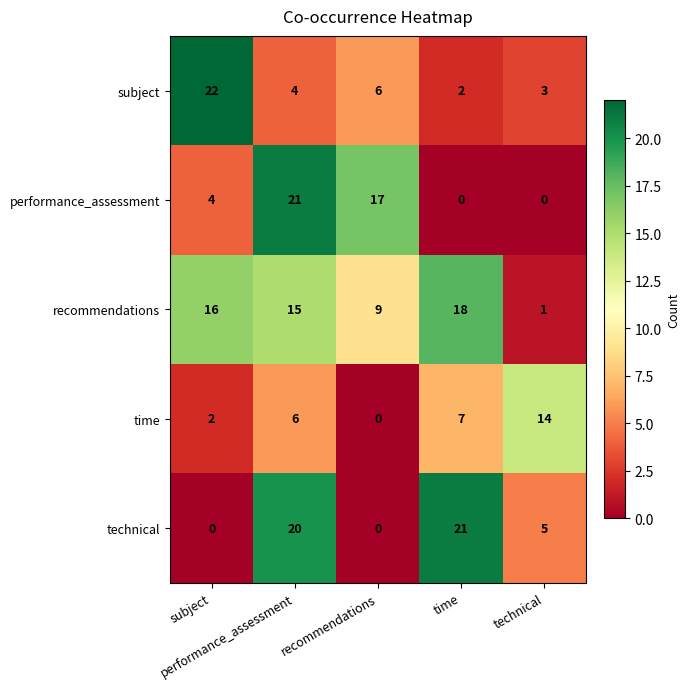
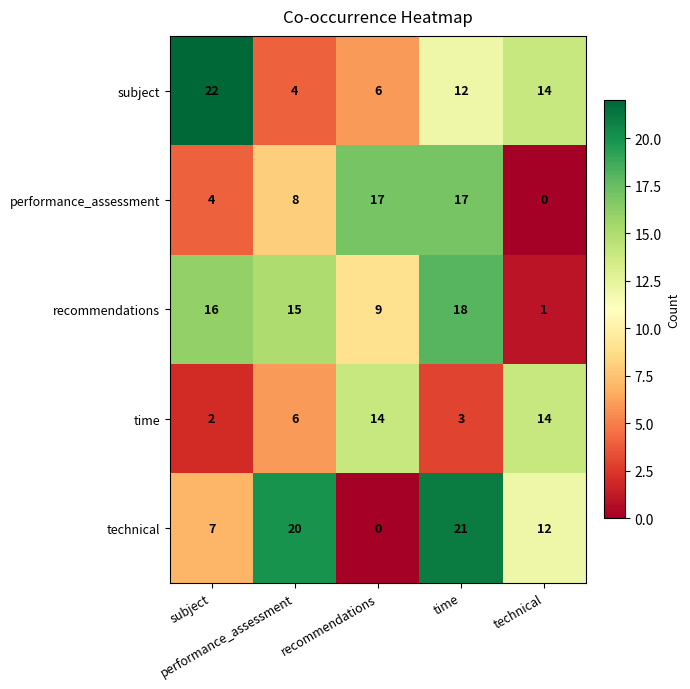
  {
    "subject": {
      "subject": 22,
      "performance_assessment": 4,
      "recommendations": 6,
-     "time": 2,
-     "technical": 3
+     "time": 12,
+     "technical": 14
    },
    "performance_assessment": {
      "subject": 4,
-     "performance_assessment": 21,
+     "performance_assessment": 8,
      "recommendations": 17,
-     "time": 0,
+     "time": 17,
      "technical": 0
    },
    "recommendations": {
      "subject": 16,
      "performance_assessment": 15,
      "recommendations": 9,
      "time": 18,
      "technical": 1
    },
    "time": {
      "subject": 2,
      "performance_assessment": 6,
-     "recommendations": 0,
-     "time": 7,
+     "recommendations": 14,
+     "time": 3,
      "technical": 14
    },
    "technical": {
-     "subject": 0,
+     "subject": 7,
      "performance_assessment": 20,
      "recommendations": 0,
      "time": 21,
-     "technical": 5
+     "technical": 12
    }
  }
